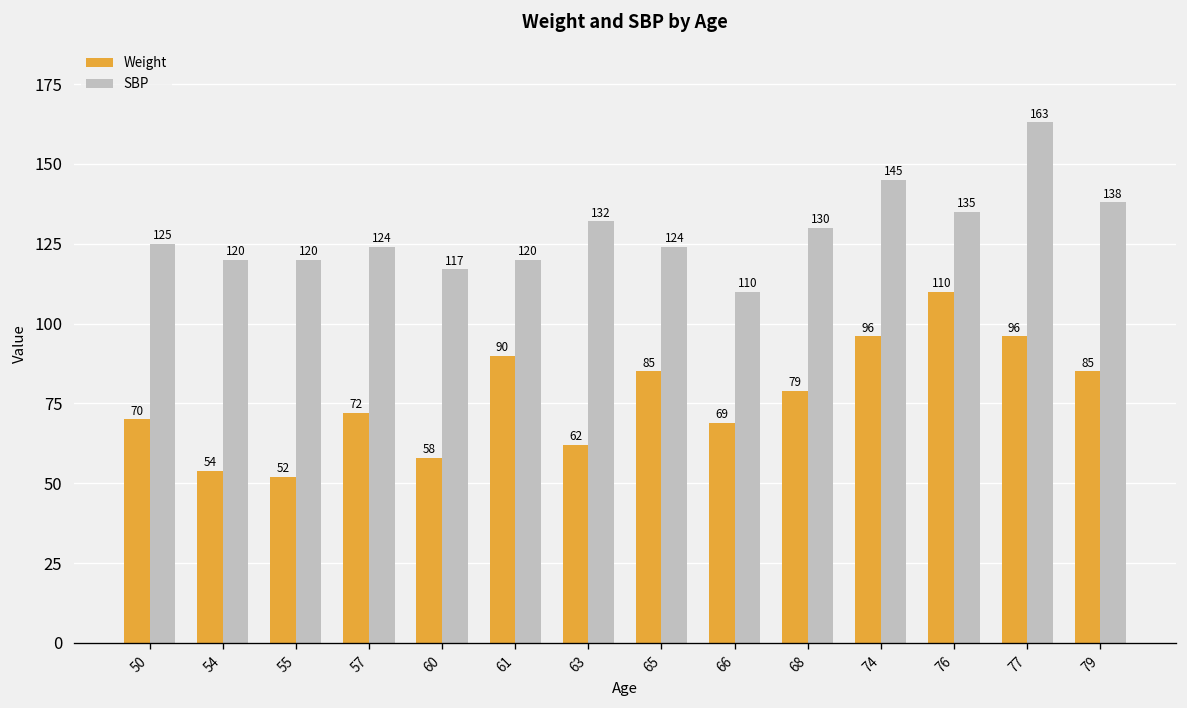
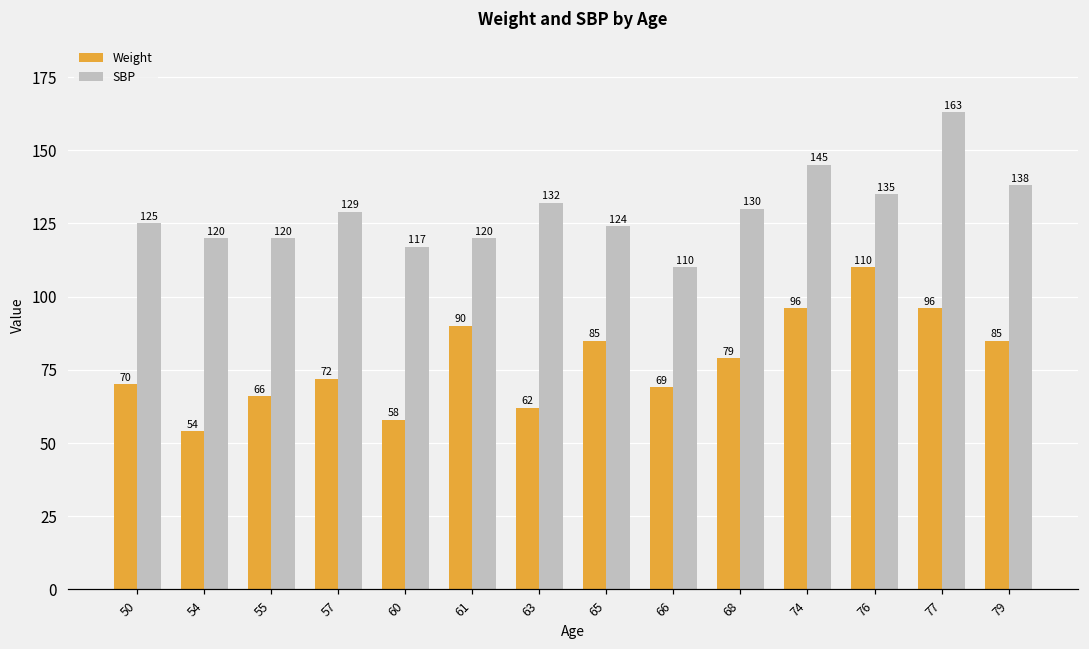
  {
    "Weight": {
      "50": 70,
      "54": 54,
-     "55": 52,
+     "55": 66,
      "57": 72,
      "60": 58,
      "61": 90,
      "63": 62,
      "65": 85,
      "66": 69,
      "68": 79,
      "74": 96,
      "76": 110,
      "77": 96,
      "79": 85
    },
    "SBP": {
      "50": 125,
      "54": 120,
      "55": 120,
-     "57": 124,
+     "57": 129,
      "60": 117,
      "61": 120,
      "63": 132,
      "65": 124,
      "66": 110,
      "68": 130,
      "74": 145,
      "76": 135,
      "77": 163,
      "79": 138
    }
  }
